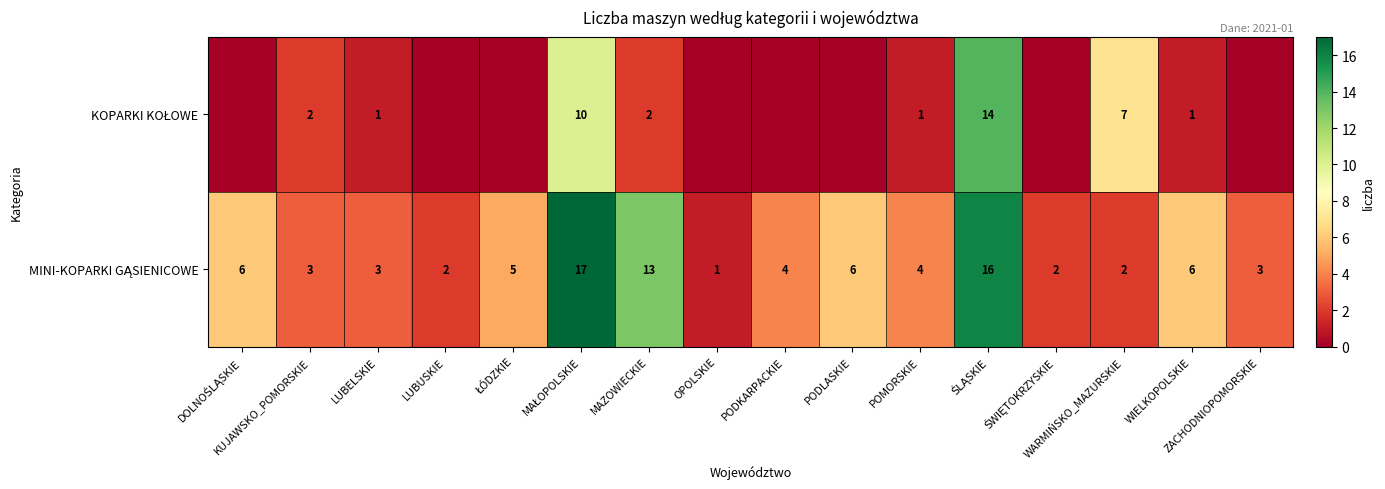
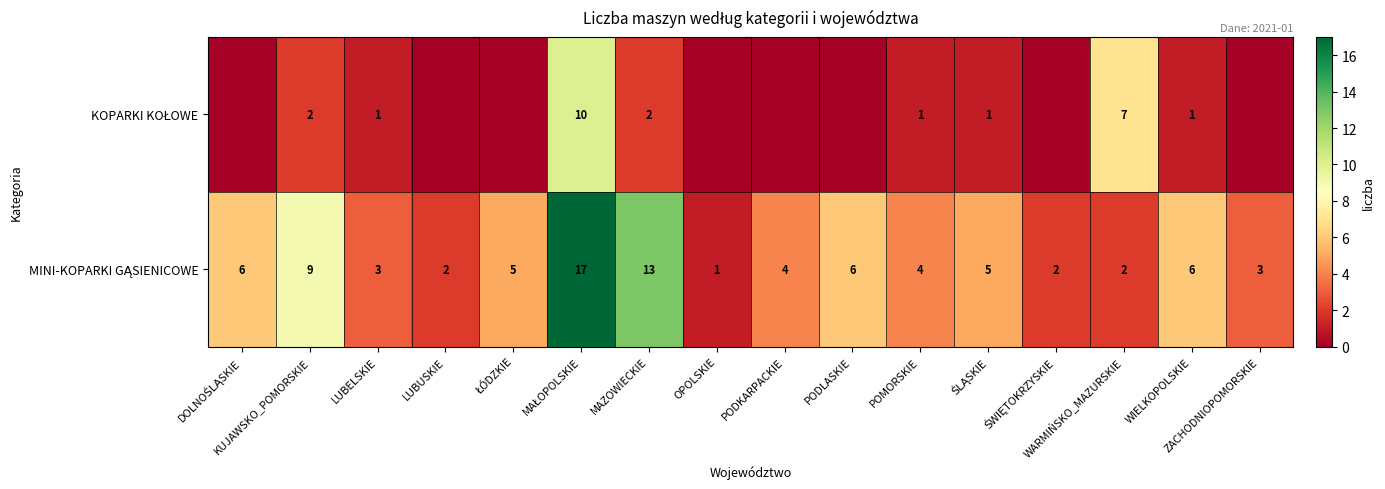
  {
    "KOPARKI KOŁOWE": {
      "KUJAWSKO_POMORSKIE": 2,
      "LUBELSKIE": 1,
      "MAŁOPOLSKIE": 10,
      "MAZOWIECKIE": 2,
      "POMORSKIE": 1,
-     "ŚLĄSKIE": 14,
+     "ŚLĄSKIE": 1,
      "WARMIŃSKO_MAZURSKIE": 7,
      "WIELKOPOLSKIE": 1
    },
    "MINI-KOPARKI GĄSIENICOWE": {
      "DOLNOŚLĄSKIE": 6,
-     "KUJAWSKO_POMORSKIE": 3,
+     "KUJAWSKO_POMORSKIE": 9,
      "LUBELSKIE": 3,
      "LUBUSKIE": 2,
      "ŁÓDZKIE": 5,
      "MAŁOPOLSKIE": 17,
      "MAZOWIECKIE": 13,
      "OPOLSKIE": 1,
      "PODKARPACKIE": 4,
      "PODLASKIE": 6,
      "POMORSKIE": 4,
-     "ŚLĄSKIE": 16,
+     "ŚLĄSKIE": 5,
      "ŚWIĘTOKRZYSKIE": 2,
      "WARMIŃSKO_MAZURSKIE": 2,
      "WIELKOPOLSKIE": 6,
      "ZACHODNIOPOMORSKIE": 3
    }
  }
